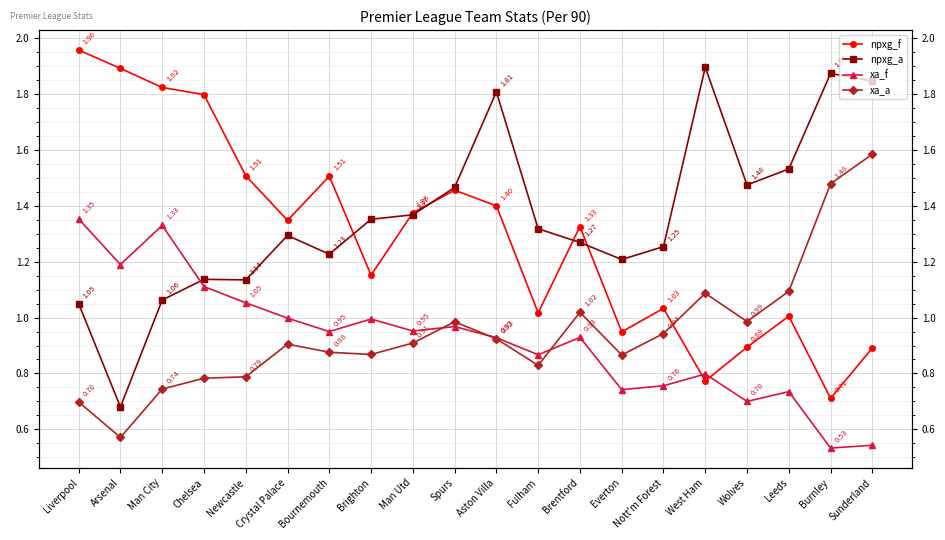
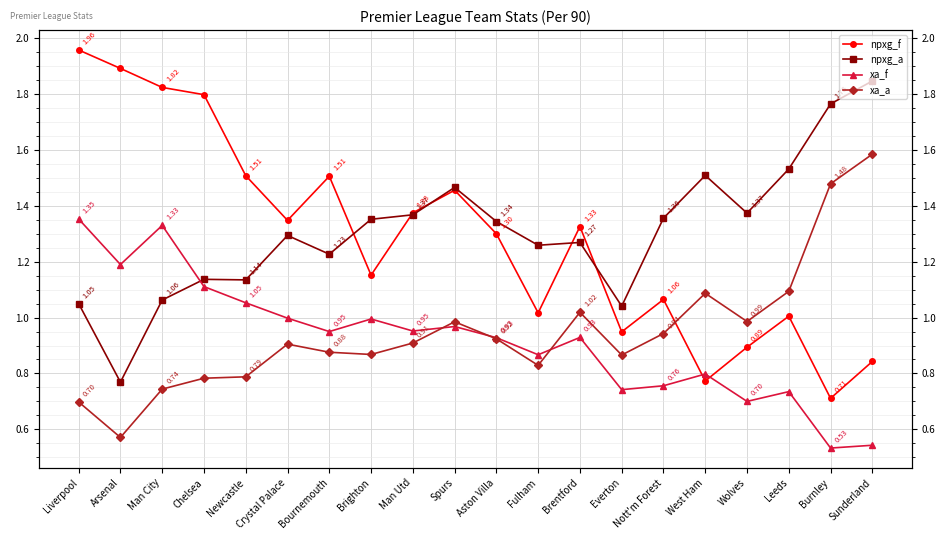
  {
    "npxg_f": {
      "Liverpool": 1.96,
      "Man City": 1.82,
      "Newcastle": 1.51,
      "Bournemouth": 1.51,
-     "Aston Villa": 1.40,
+     "Aston Villa": 1.30,
      "Brentford": 1.33,
-     "Nott'm Forest": 1.03,
+     "Nott'm Forest": 1.06,
      "Wolves": 0.89,
      "Burnley": 0.71,
-     "Sunderland": 0.89
+     "Sunderland": 0.84
    },
    "npxg_a": {
      "Liverpool": 1.05,
-     "Arsenal": 0.68,
+     "Arsenal": 0.77,
      "Man City": 1.06,
      "Newcastle": 1.14,
      "Bournemouth": 1.23,
-     "Aston Villa": 1.81,
-     "Fulham": 1.32,
+     "Aston Villa": 1.34,
+     "Fulham": 1.26,
      "Brentford": 1.27,
-     "Everton": 1.21,
-     "Nott'm Forest": 1.25,
-     "West Ham": 1.90,
-     "Wolves": 1.48,
-     "Burnley": 1.87
+     "Everton": 1.04,
+     "Nott'm Forest": 1.36,
+     "West Ham": 1.51,
+     "Wolves": 1.37,
+     "Burnley": 1.77
    }
  }
